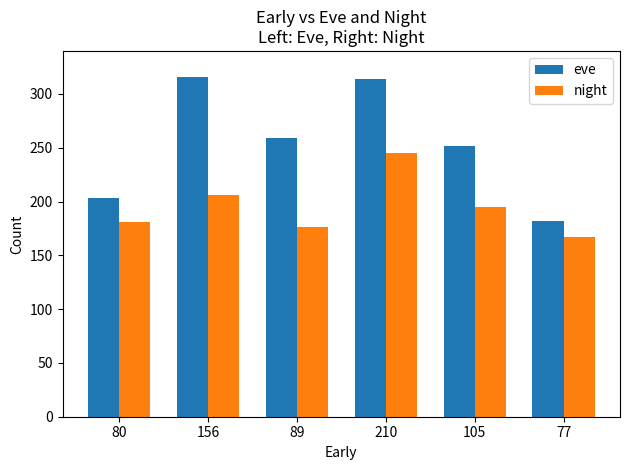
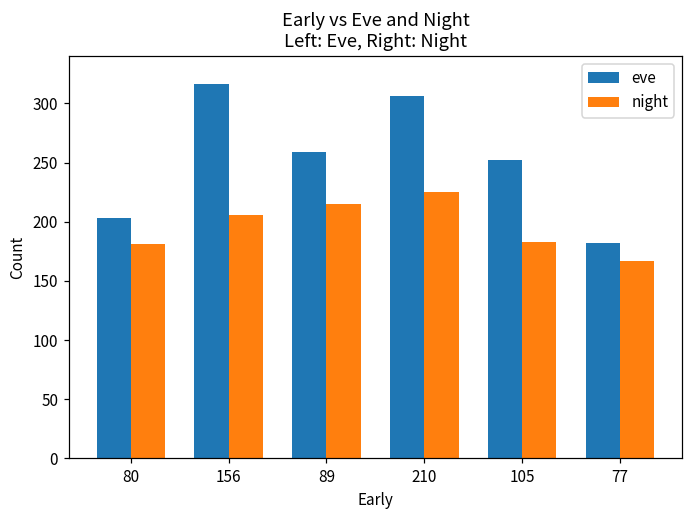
  {
    "eve": {
      "80": 203,
      "156": 316,
      "89": 259,
-     "210": 314,
+     "210": 306,
      "105": 252,
      "77": 182
    },
    "night": {
      "80": 181,
      "156": 206,
-     "89": 176,
-     "210": 245,
-     "105": 195,
+     "89": 215,
+     "210": 225,
+     "105": 183,
      "77": 167
    }
  }
